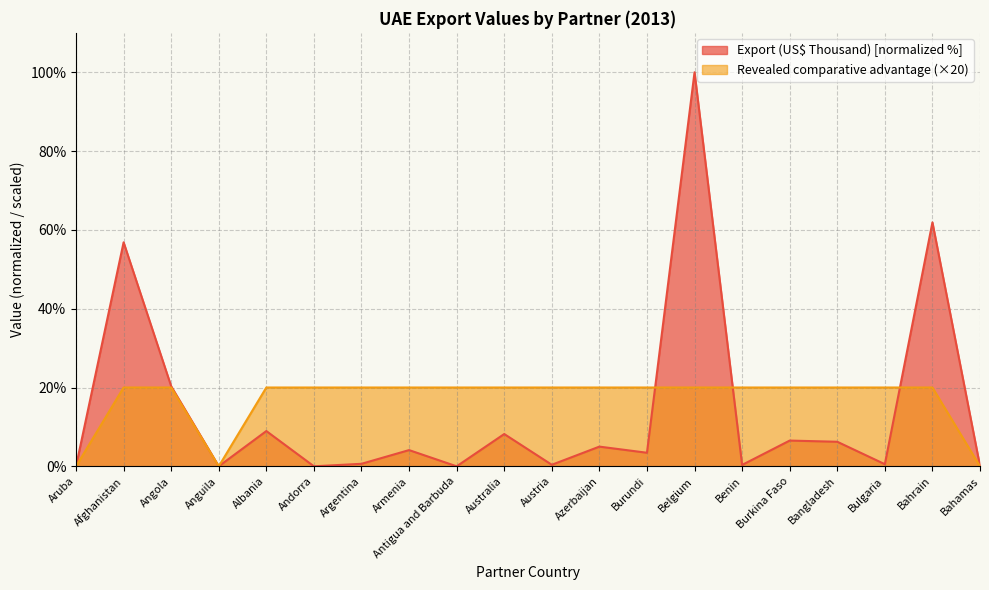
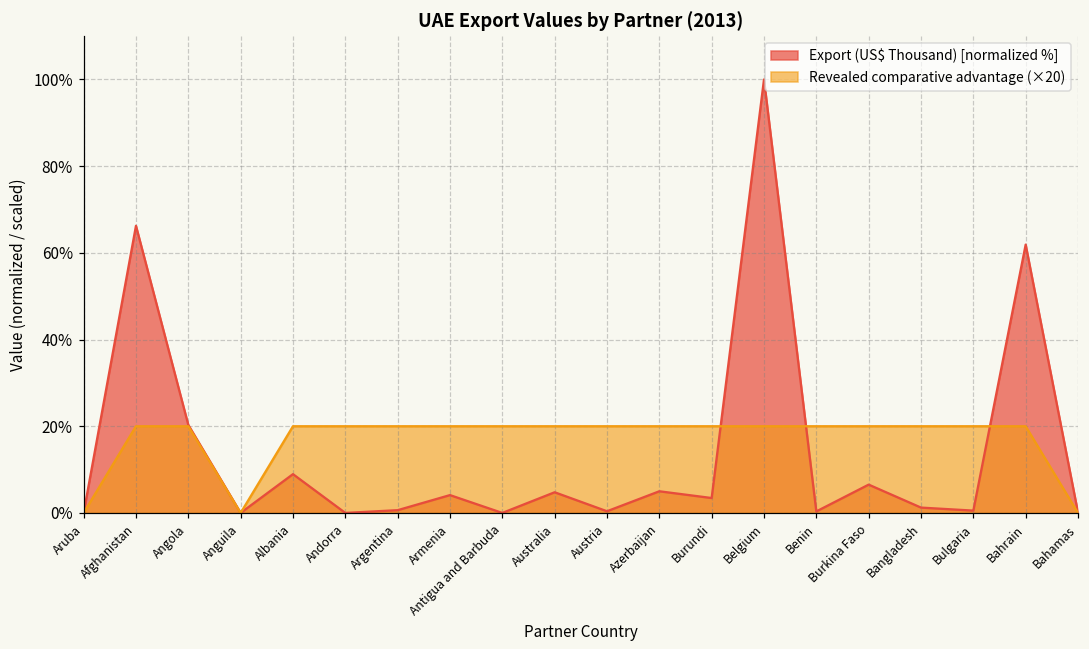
  {
    "Export (US$ Thousand) [normalized %]": {
-     "Afghanistan": "57%",
+     "Afghanistan": "66%",
      "Albania": "9%",
      "Andorra": "0%",
      "Argentina": "1%",
      "Armenia": "4%",
      "Antigua and Barbuda": "0%",
-     "Australia": "8%",
+     "Australia": "5%",
      "Austria": "0%",
      "Azerbaijan": "5%",
      "Burundi": "3%",
      "Belgium": "100%",
      "Benin": "0%",
      "Burkina Faso": "7%",
-     "Bangladesh": "6%",
+     "Bangladesh": "1%",
      "Bulgaria": "1%",
      "Bahrain": "62%"
    },
    "Revealed comparative advantage (×20)": {
      "Afghanistan": "20%",
      "Albania": "20%",
      "Andorra": "20%",
      "Argentina": "20%",
      "Armenia": "20%",
      "Antigua and Barbuda": "20%",
      "Australia": "20%",
      "Austria": "20%",
      "Azerbaijan": "20%",
      "Burundi": "20%",
      "Belgium": "20%",
      "Benin": "20%",
      "Burkina Faso": "20%",
      "Bangladesh": "20%",
      "Bulgaria": "20%",
      "Bahrain": "20%"
    }
  }
